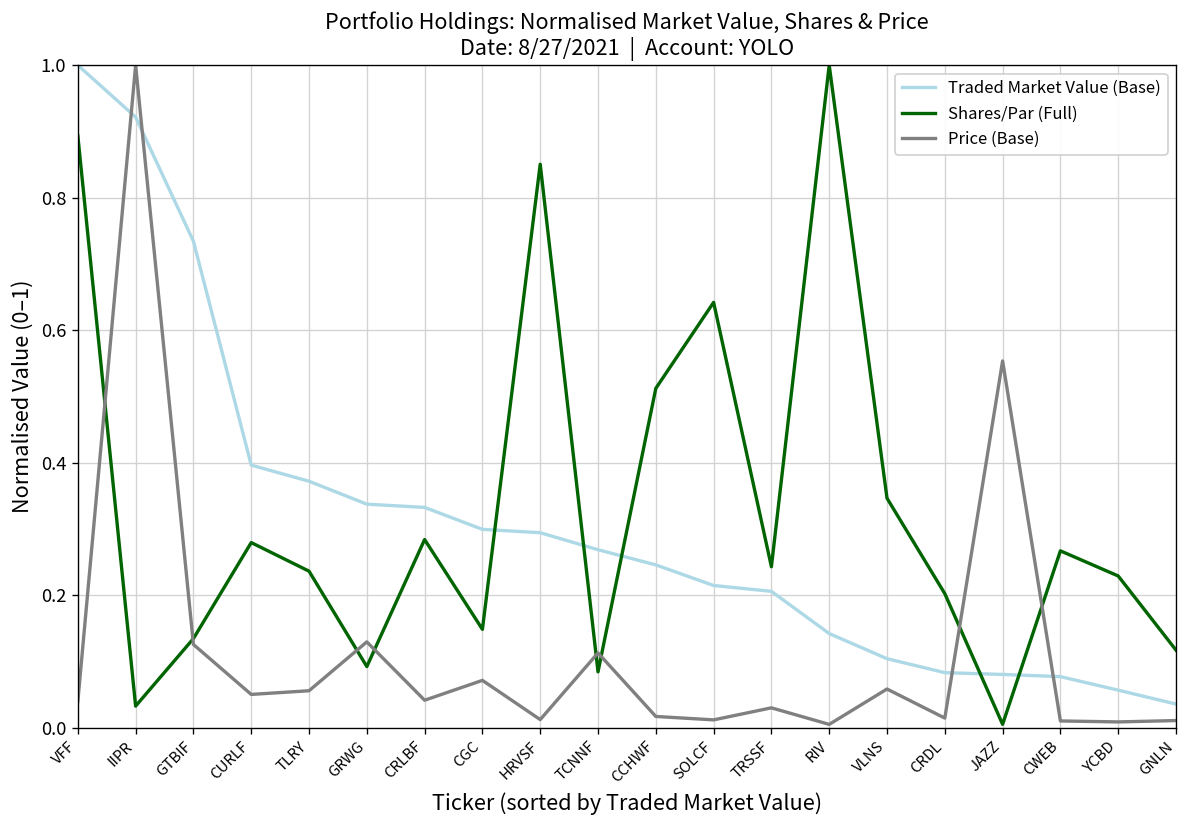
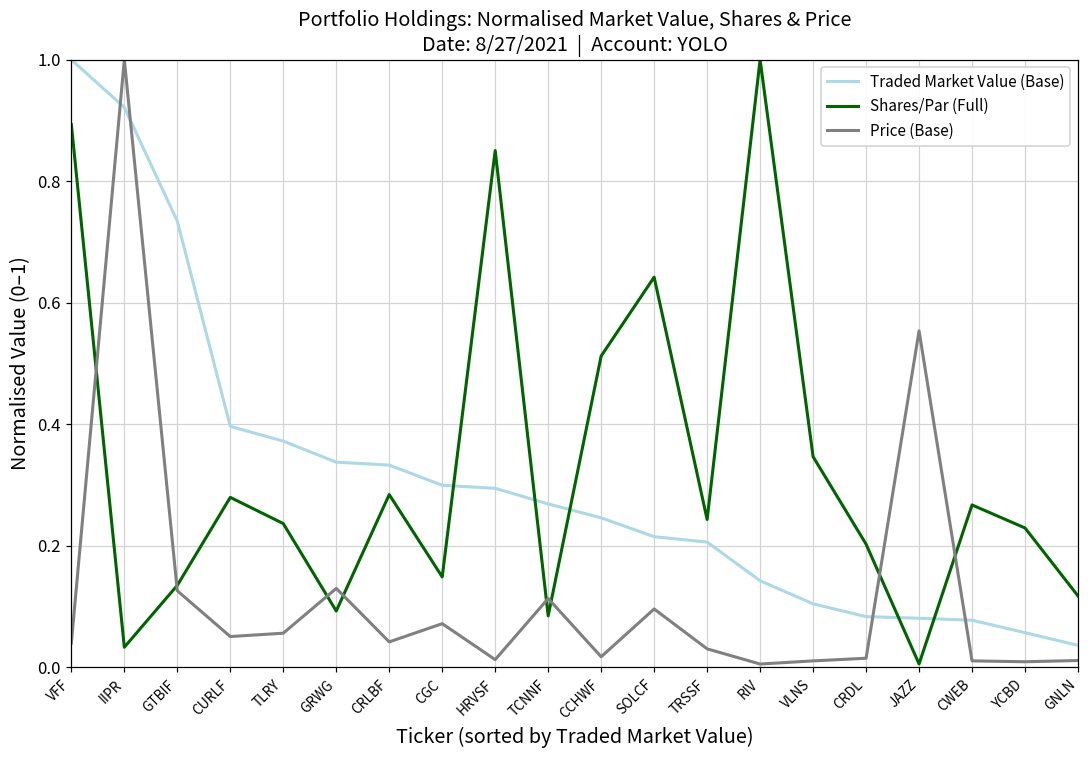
  {
    "Traded Market Value (Base)": {
      "VFF": 1.00,
      "IIPR": 0.92,
      "GTBIF": 0.73,
      "CURLF": 0.40,
      "TLRY": 0.37,
      "GRWG": 0.34,
      "CRLBF": 0.33,
      "CGC": 0.30,
      "HRVSF": 0.29,
      "TCNNF": 0.27,
      "CCHWF": 0.25,
      "SOLCF": 0.21,
      "TRSSF": 0.21,
      "RIV": 0.14,
      "VLNS": 0.10,
      "CRDL": 0.08,
      "JAZZ": 0.08,
      "CWEB": 0.08,
      "YCBD": 0.06,
      "GNLN": 0.04
    },
    "Shares/Par (Full)": {
      "VFF": 0.89,
      "IIPR": 0.03,
      "GTBIF": 0.13,
      "CURLF": 0.28,
      "TLRY": 0.24,
      "GRWG": 0.09,
      "CRLBF": 0.28,
      "CGC": 0.15,
      "HRVSF": 0.85,
      "TCNNF": 0.08,
      "CCHWF": 0.51,
      "SOLCF": 0.64,
      "TRSSF": 0.24,
      "RIV": 1.00,
      "VLNS": 0.35,
      "CRDL": 0.20,
      "JAZZ": 0.01,
      "CWEB": 0.27,
      "YCBD": 0.23,
      "GNLN": 0.12
    },
    "Price (Base)": {
      "VFF": 0.04,
      "IIPR": 1.00,
      "GTBIF": 0.13,
      "CURLF": 0.05,
      "TLRY": 0.06,
      "GRWG": 0.13,
      "CRLBF": 0.04,
      "CGC": 0.07,
      "HRVSF": 0.01,
      "TCNNF": 0.11,
      "CCHWF": 0.02,
-     "SOLCF": 0.01,
+     "SOLCF": 0.10,
      "TRSSF": 0.03,
      "RIV": 0.01,
-     "VLNS": 0.06,
+     "VLNS": 0.01,
      "CRDL": 0.01,
      "JAZZ": 0.55,
      "CWEB": 0.01,
      "YCBD": 0.01,
      "GNLN": 0.01
    }
  }
